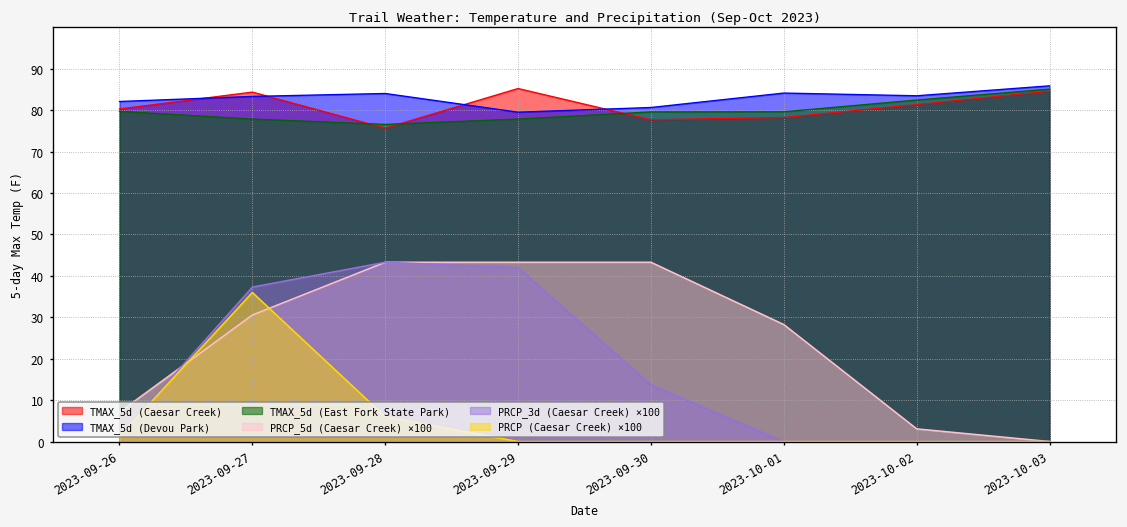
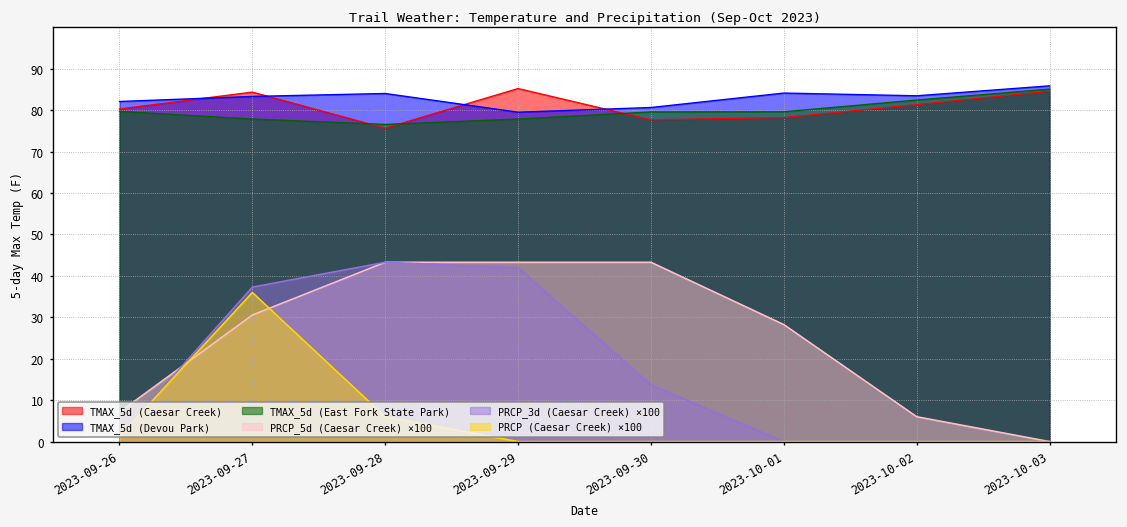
  {
    "TMAX_5d (Caesar Creek)": {
      "2023-09-27": 84,
      "2023-09-28": 76,
      "2023-09-29": 85,
      "2023-09-30": 78,
      "2023-10-01": 78,
      "2023-10-02": 81
    },
    "TMAX_5d (Devou Park)": {
      "2023-09-26": 82,
      "2023-09-27": 83,
      "2023-09-28": 84,
      "2023-09-29": 80,
      "2023-09-30": 81,
      "2023-10-01": 84,
      "2023-10-02": 83,
      "2023-10-03": 86
    },
    "TMAX_5d (East Fork State Park)": {
      "2023-09-27": 78,
      "2023-09-28": 77,
      "2023-09-29": 78,
      "2023-09-30": 80,
      "2023-10-01": 80,
      "2023-10-02": 82
    },
    "PRCP_5d (Caesar Creek) ×100": {
      "2023-09-27": 31,
      "2023-09-29": 43,
      "2023-09-30": 43,
      "2023-10-01": 28,
-     "2023-10-02": 3
+     "2023-10-02": 6
    },
    "PRCP_3d (Caesar Creek) ×100": {
      "2023-09-27": 37,
      "2023-09-29": 42,
      "2023-09-30": 14
    },
    "PRCP (Caesar Creek) ×100": {
      "2023-09-27": 36,
      "2023-09-29": 0,
      "2023-09-30": 0
    }
  }
